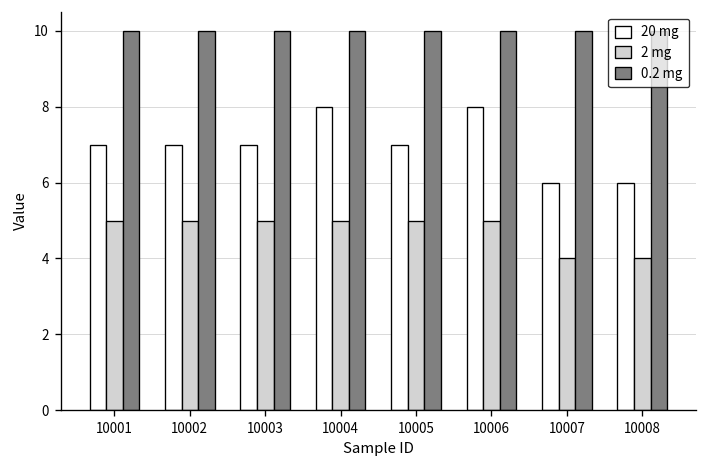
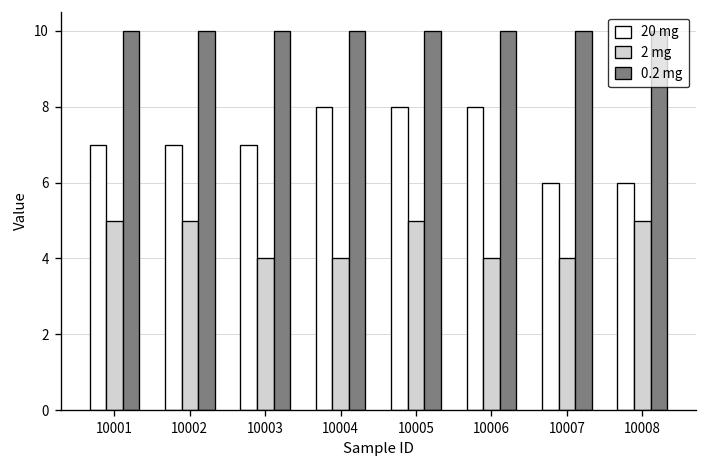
  {
    "20 mg": {
      "10001": 7,
      "10002": 7,
      "10003": 7,
      "10004": 8,
-     "10005": 7,
+     "10005": 8,
      "10006": 8,
      "10007": 6,
      "10008": 6
    },
    "2 mg": {
      "10001": 5,
      "10002": 5,
-     "10003": 5,
-     "10004": 5,
+     "10003": 4,
+     "10004": 4,
      "10005": 5,
-     "10006": 5,
+     "10006": 4,
      "10007": 4,
-     "10008": 4
+     "10008": 5
    },
    "0.2 mg": {
      "10001": 10,
      "10002": 10,
      "10003": 10,
      "10004": 10,
      "10005": 10,
      "10006": 10,
      "10007": 10
    }
  }
